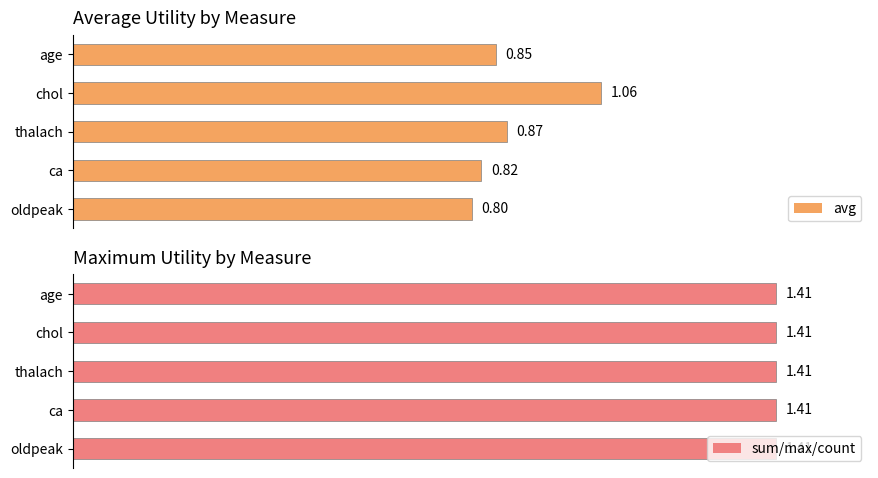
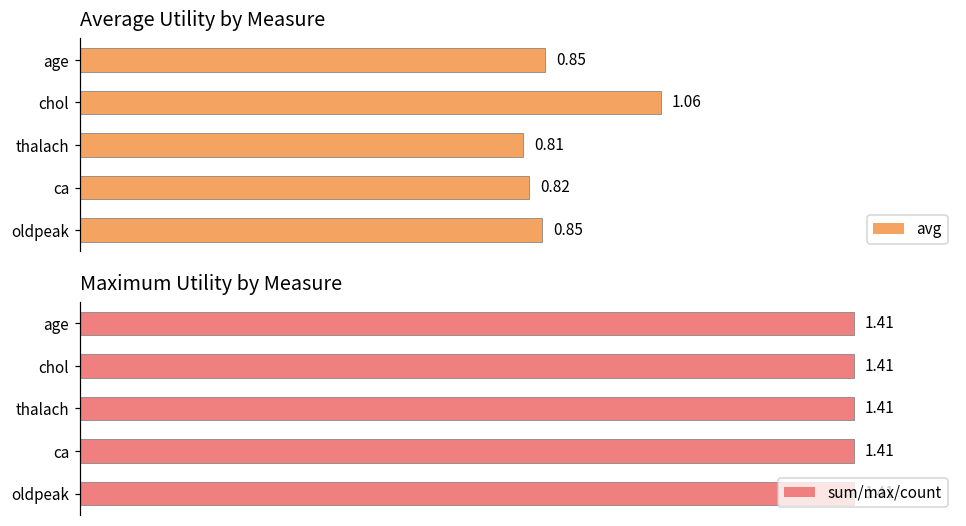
  {
    "Average Utility by Measure": {
      "age": 0.85,
      "chol": 1.06,
-     "thalach": 0.87,
+     "thalach": 0.81,
      "ca": 0.82,
-     "oldpeak": 0.80
+     "oldpeak": 0.85
    },
    "Maximum Utility by Measure": {
      "age": 1.41,
      "chol": 1.41,
      "thalach": 1.41,
      "ca": 1.41
    }
  }
